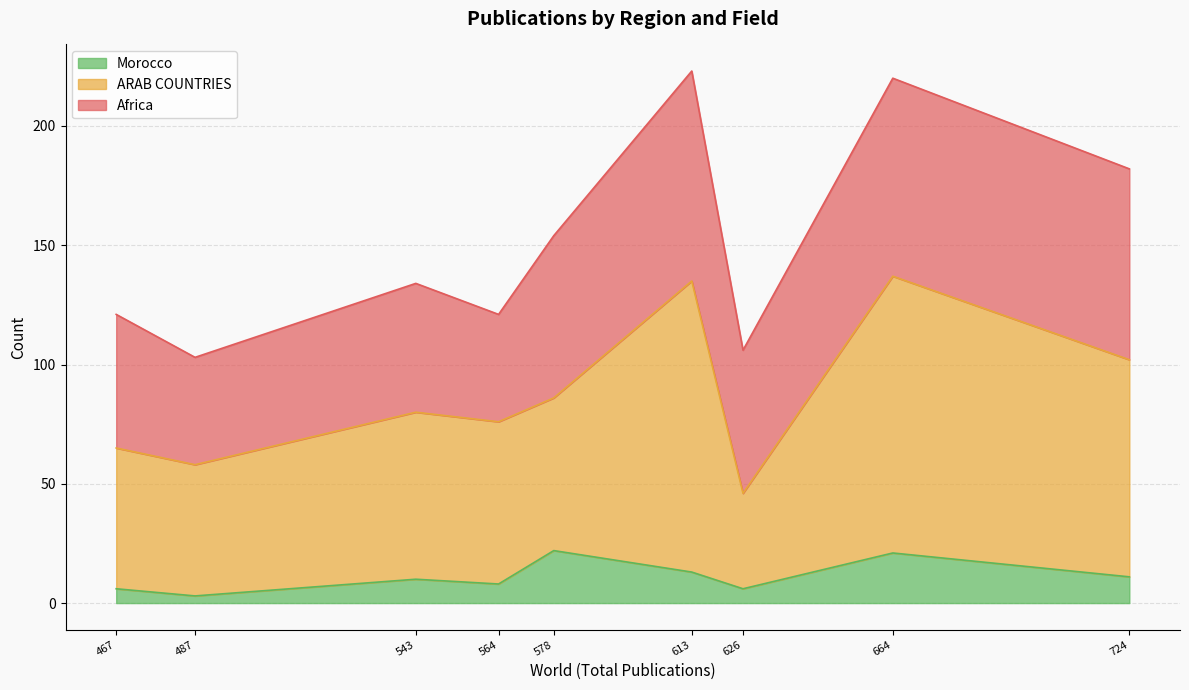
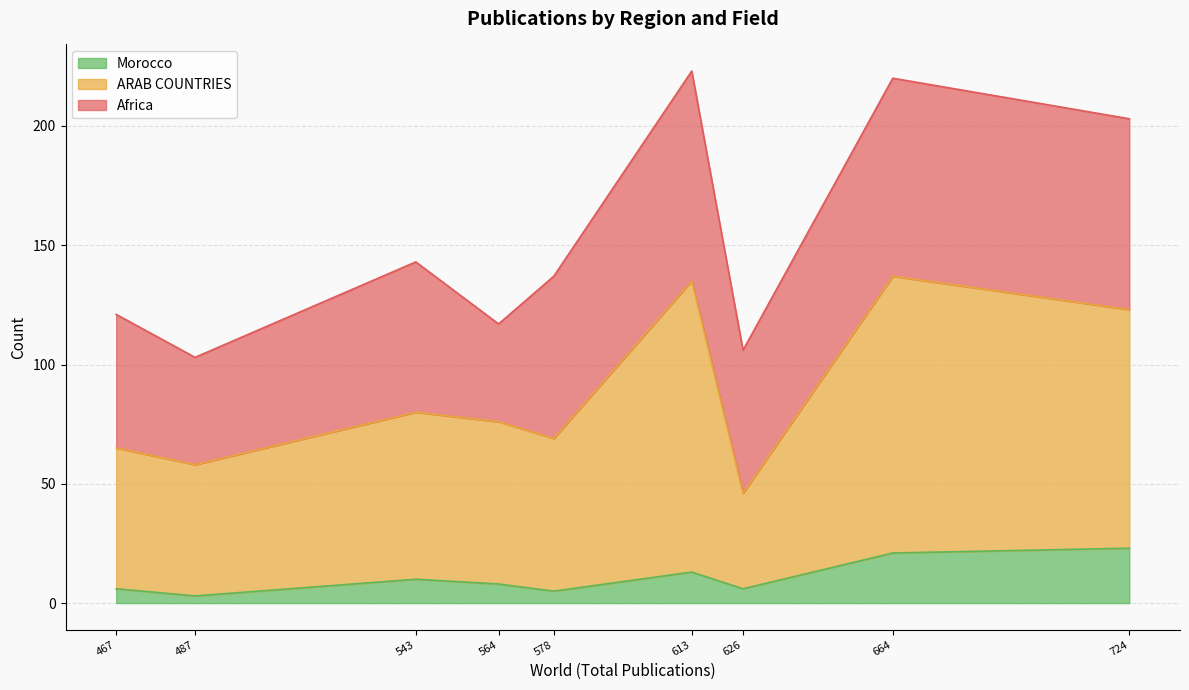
  {
    "Morocco": {
      "467": 6,
      "487": 3,
      "543": 10,
      "564": 8,
-     "578": 22,
+     "578": 5,
      "613": 13,
      "626": 6,
      "664": 21,
-     "724": 11
+     "724": 23
    },
    "ARAB COUNTRIES": {
      "467": 59,
      "487": 55,
      "543": 70,
      "564": 68,
      "578": 64,
      "613": 122,
      "626": 40,
      "664": 116,
-     "724": 91
+     "724": 100
    },
    "Africa": {
      "467": 56,
      "487": 45,
-     "543": 54,
-     "564": 45,
+     "543": 63,
+     "564": 41,
      "578": 68,
      "613": 88,
      "626": 60,
      "664": 83,
      "724": 80
    }
  }
